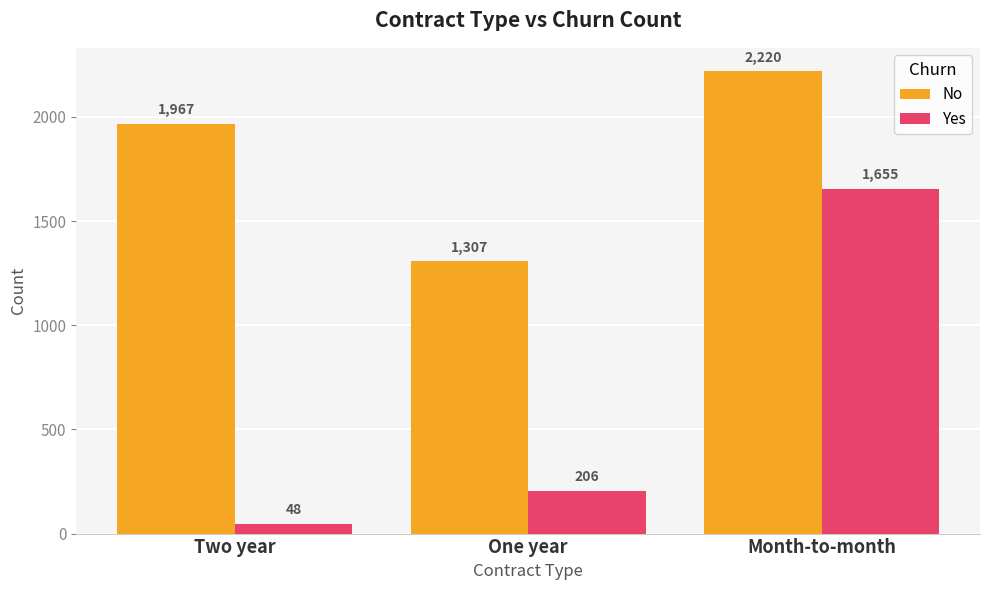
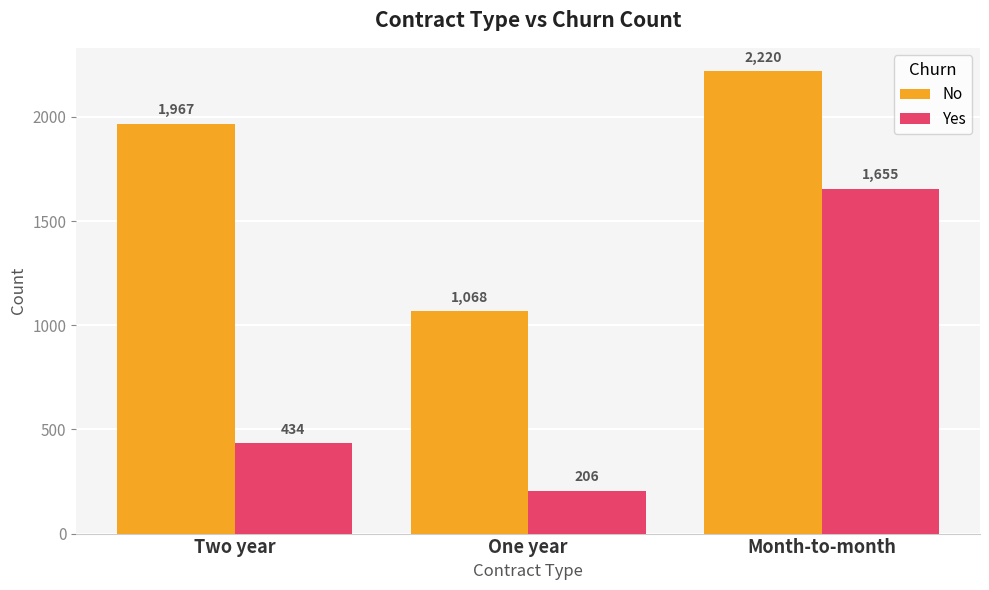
  {
    "No": {
      "Two year": "1,967",
-     "One year": "1,307",
+     "One year": "1,068",
      "Month-to-month": "2,220"
    },
    "Yes": {
-     "Two year": "48",
+     "Two year": "434",
      "One year": "206",
      "Month-to-month": "1,655"
    }
  }
